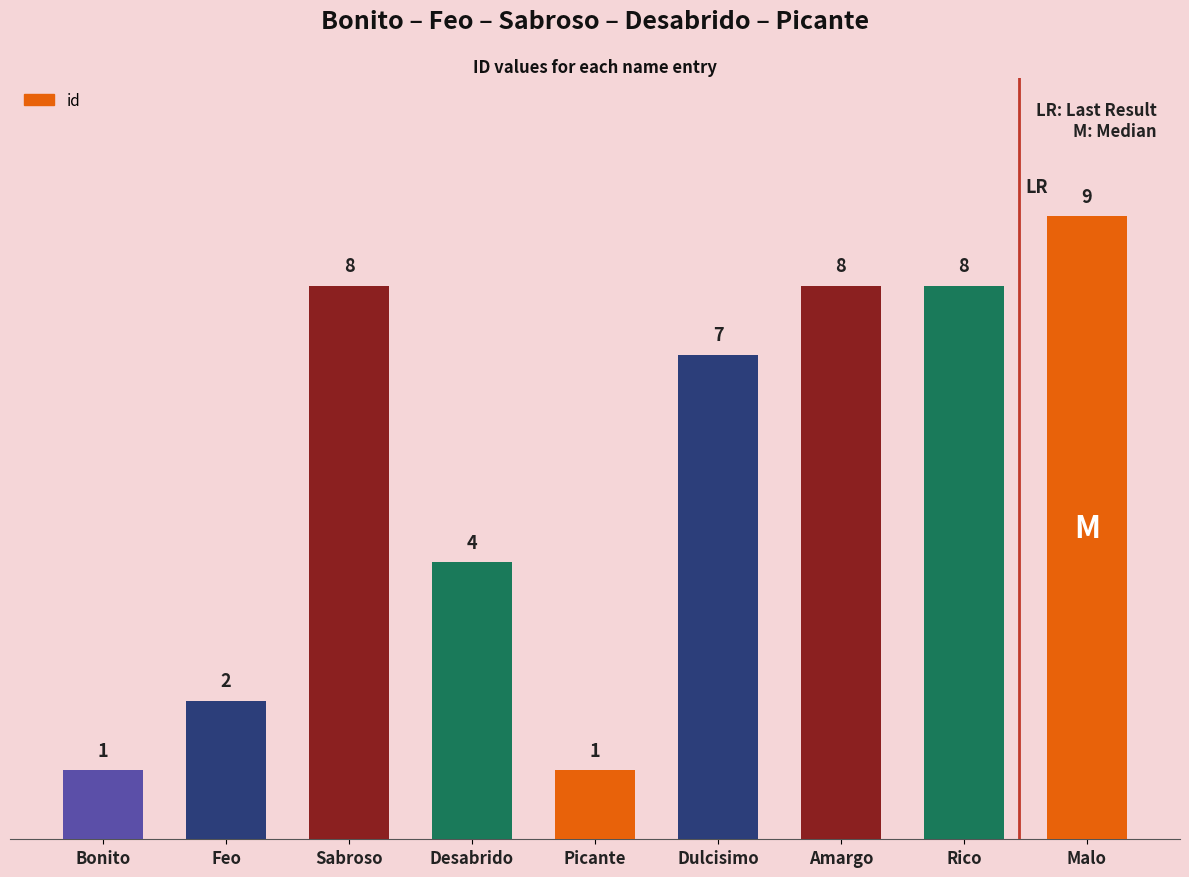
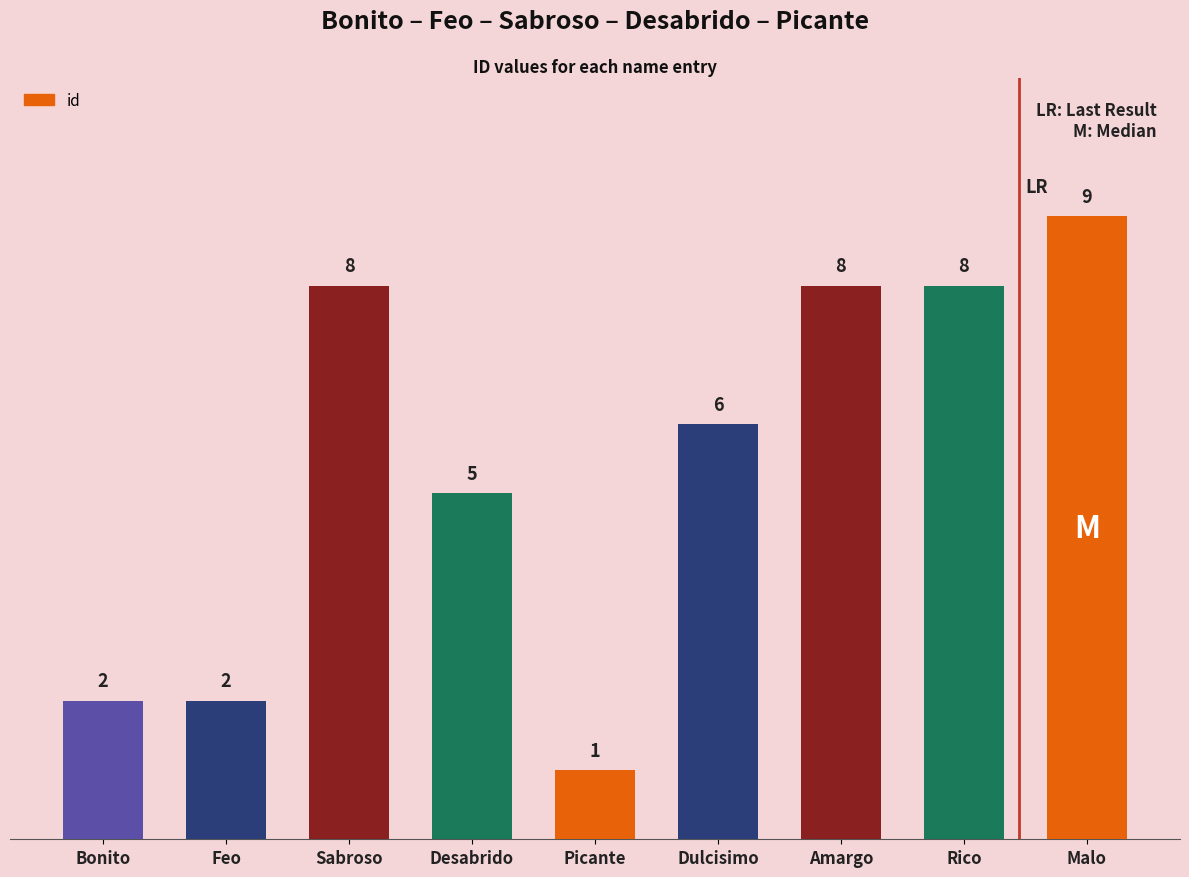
  {
-   "Bonito": 1,
+   "Bonito": 2,
    "Feo": 2,
    "Sabroso": 8,
-   "Desabrido": 4,
+   "Desabrido": 5,
    "Picante": 1,
-   "Dulcisimo": 7,
+   "Dulcisimo": 6,
    "Amargo": 8,
    "Rico": 8,
    "Malo": 9
  }
